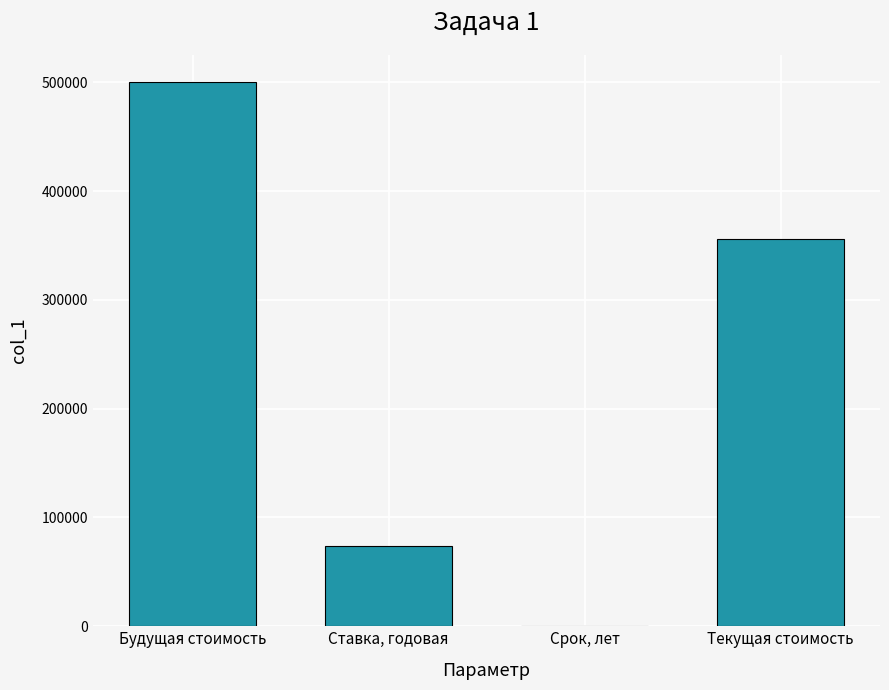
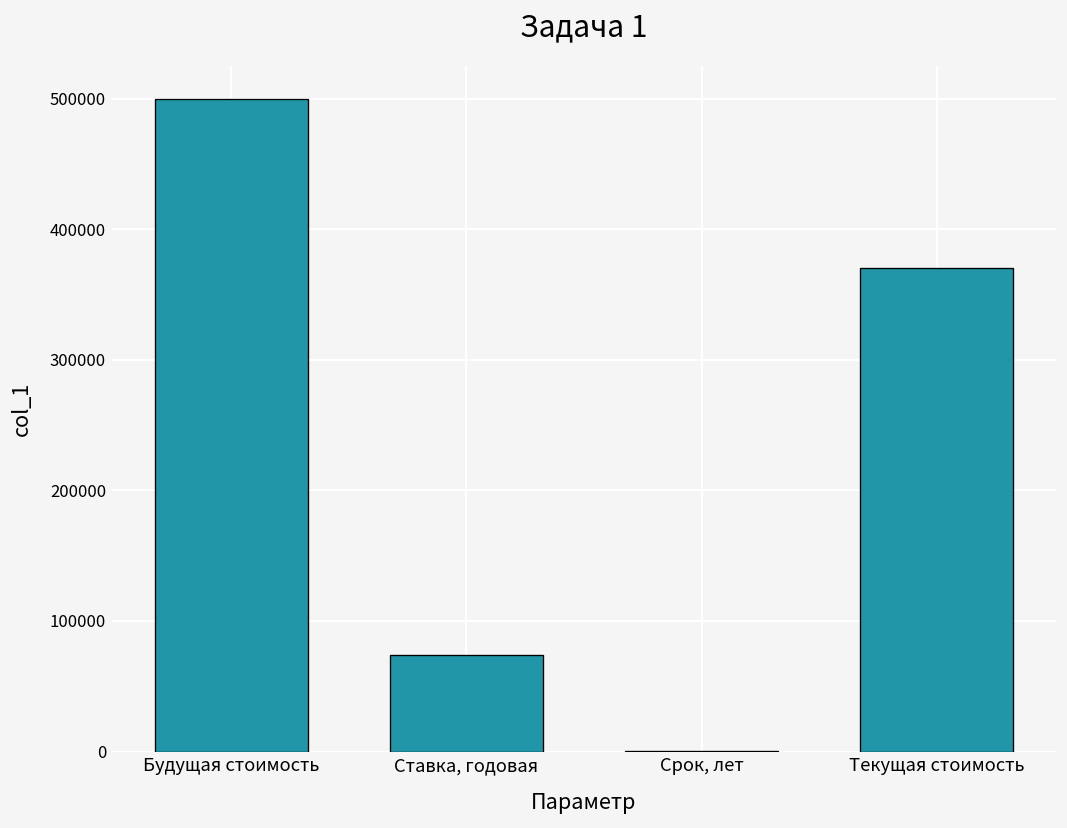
  {
    "Будущая стоимость": 500000,
    "Ставка, годовая": 74000,
-   "Текущая стоимость": 356000
+   "Текущая стоимость": 370000
  }
